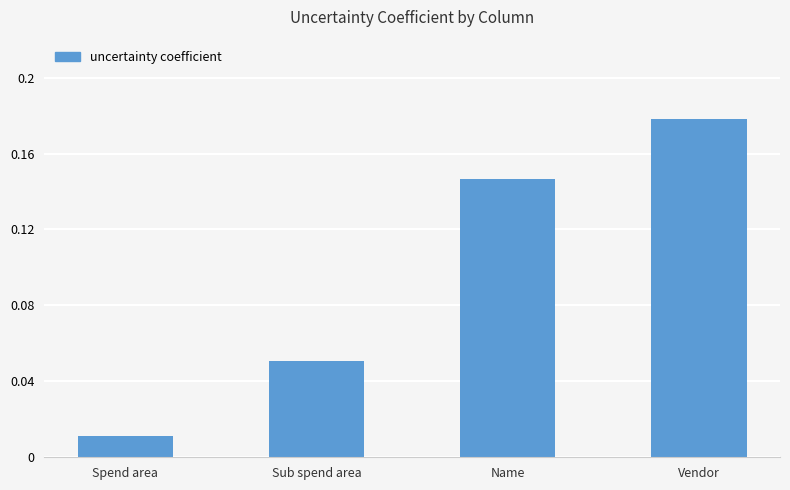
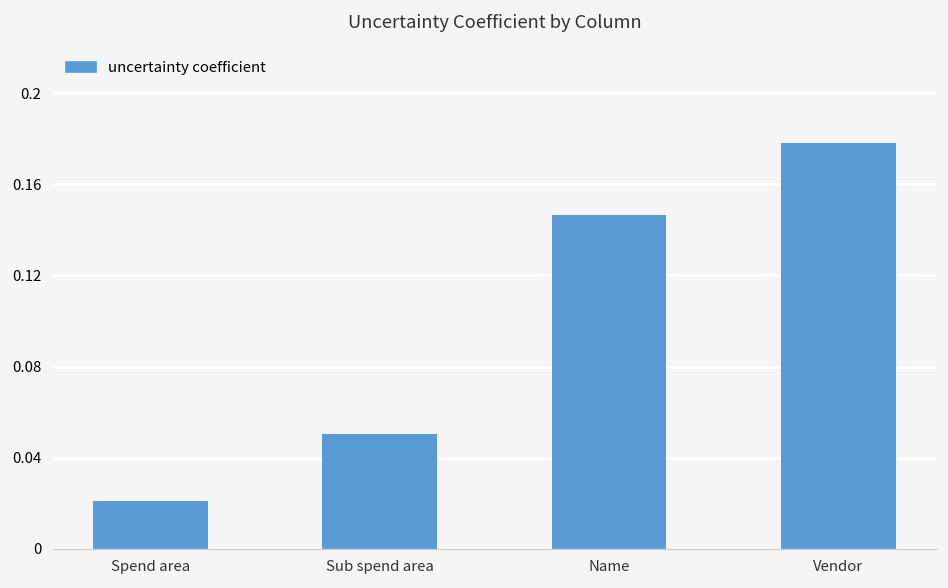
  {
-   "Spend area": 0.011,
+   "Spend area": 0.021,
    "Sub spend area": 0.050,
    "Name": 0.147,
    "Vendor": 0.178
  }
